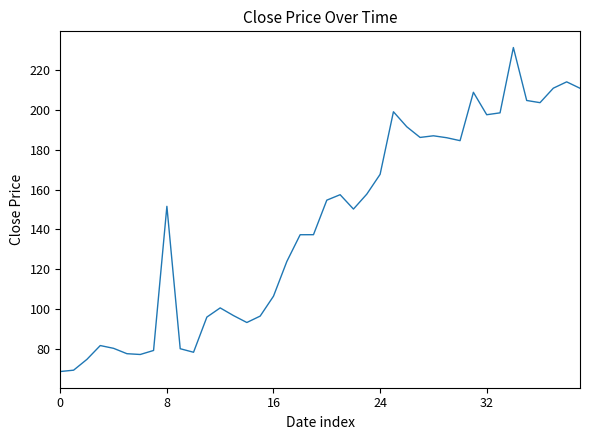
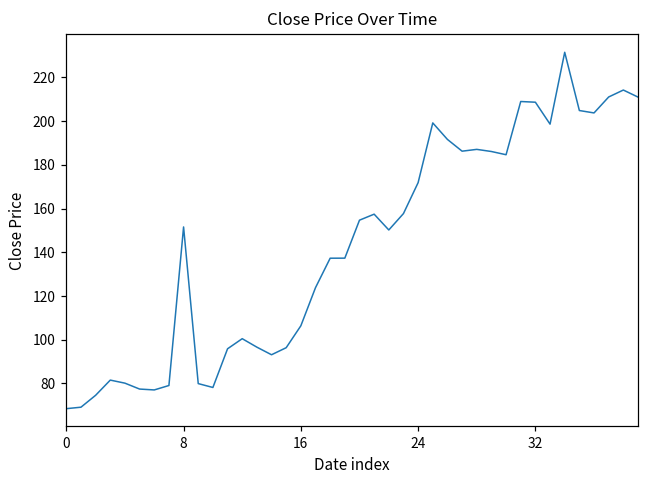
  {
    "0": 68,
    "8": 152,
    "16": 106,
-   "24": 168,
-   "32": 198
+   "24": 172,
+   "32": 209
  }
